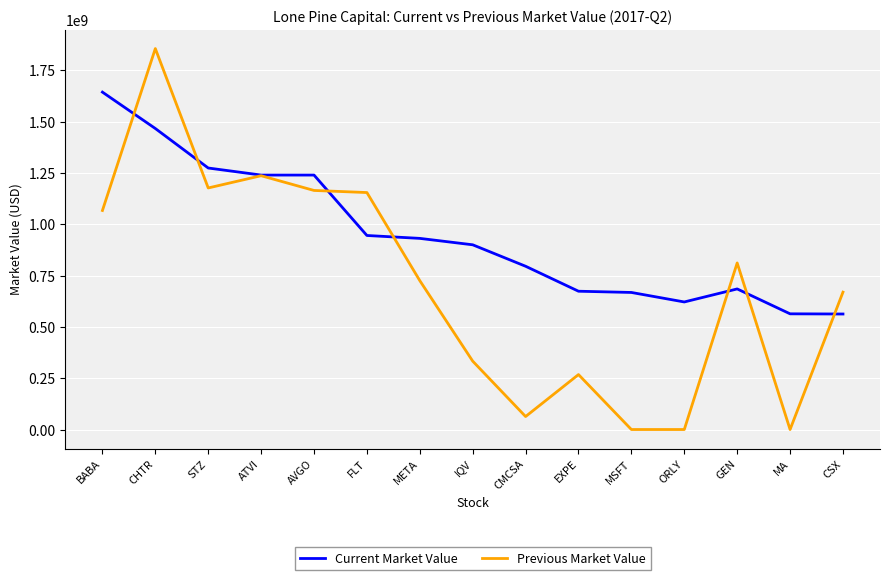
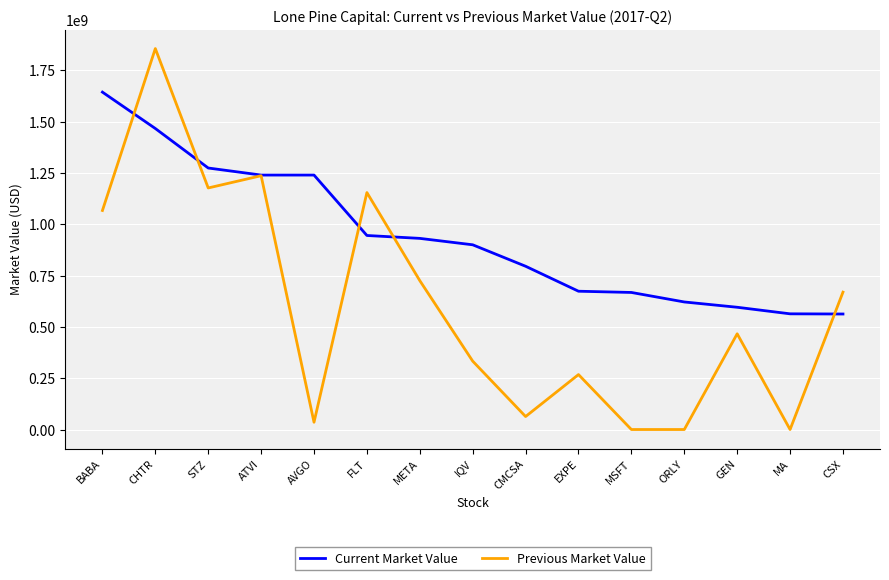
  {
    "Current Market Value": {
      "BABA": 1640000000,
      "CHTR": 1470000000,
      "STZ": 1270000000,
      "AVGO": 1240000000,
      "FLT": 950000000,
      "META": 930000000,
      "IQV": 900000000,
      "CMCSA": 800000000,
      "EXPE": 670000000,
      "MSFT": 670000000,
      "ORLY": 620000000,
-     "GEN": 680000000,
+     "GEN": 600000000,
      "MA": 560000000,
      "CSX": 560000000
    },
    "Previous Market Value": {
      "BABA": 1070000000,
      "CHTR": 1860000000,
      "STZ": 1180000000,
-     "AVGO": 1160000000,
+     "AVGO": 40000000,
      "FLT": 1150000000,
      "META": 730000000,
      "IQV": 330000000,
      "CMCSA": 60000000,
      "EXPE": 270000000,
      "MSFT": 0,
      "ORLY": 0,
-     "GEN": 810000000,
+     "GEN": 470000000,
      "MA": 0,
      "CSX": 670000000
    }
  }
